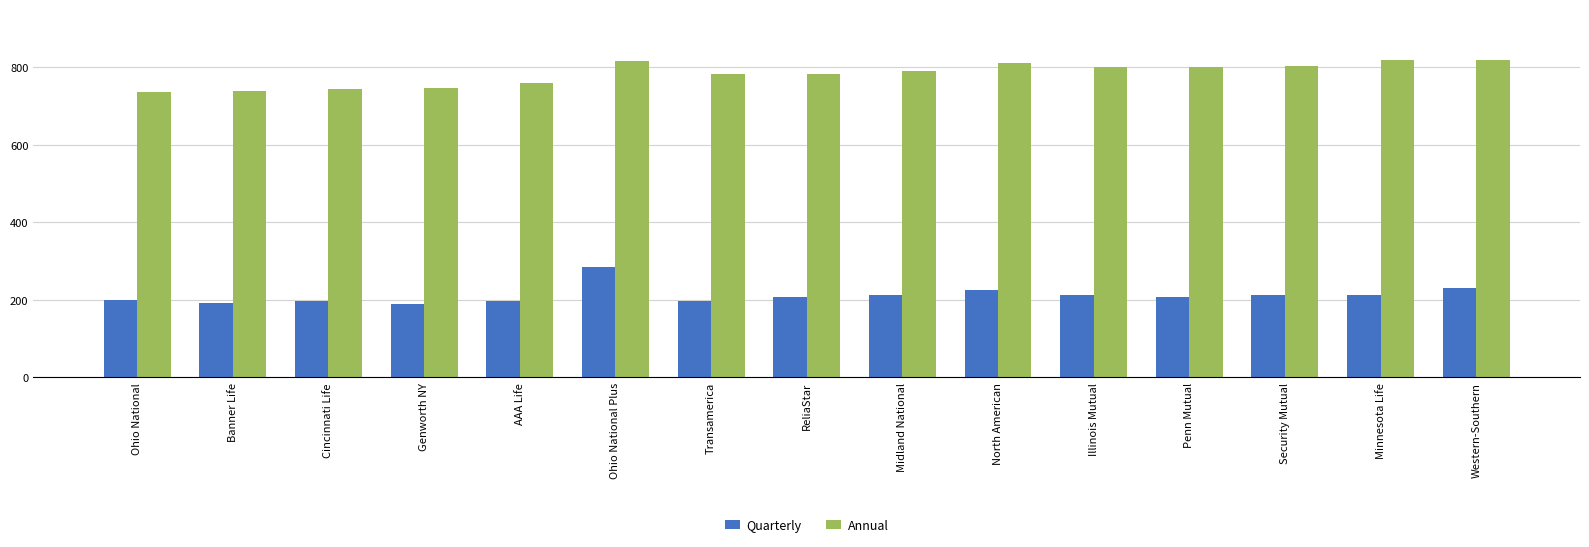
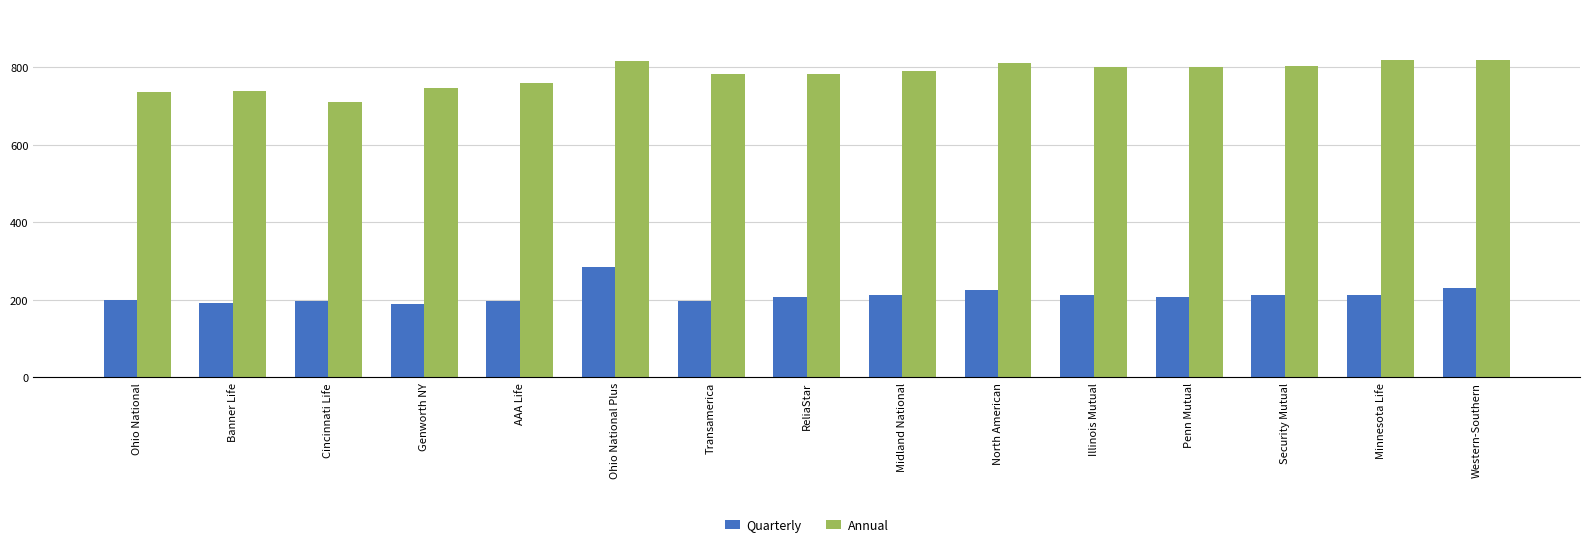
  {
    "Quarterly": {
      "Ohio National": 200,
      "Banner Life": 190,
      "Cincinnati Life": 200,
      "Genworth NY": 190,
      "AAA Life": 200,
      "Ohio National Plus": 280,
      "Transamerica": 200,
      "ReliaStar": 210,
      "Midland National": 210,
      "North American": 230,
      "Illinois Mutual": 210,
      "Penn Mutual": 210,
      "Security Mutual": 210,
      "Minnesota Life": 210,
      "Western-Southern": 230
    },
    "Annual": {
      "Ohio National": 740,
      "Banner Life": 740,
-     "Cincinnati Life": 750,
+     "Cincinnati Life": 710,
      "Genworth NY": 750,
      "AAA Life": 760,
      "Ohio National Plus": 820,
      "Transamerica": 780,
      "ReliaStar": 780,
      "Midland National": 790,
      "North American": 810,
      "Illinois Mutual": 800,
      "Penn Mutual": 800,
      "Security Mutual": 800,
      "Minnesota Life": 820,
      "Western-Southern": 820
    }
  }
